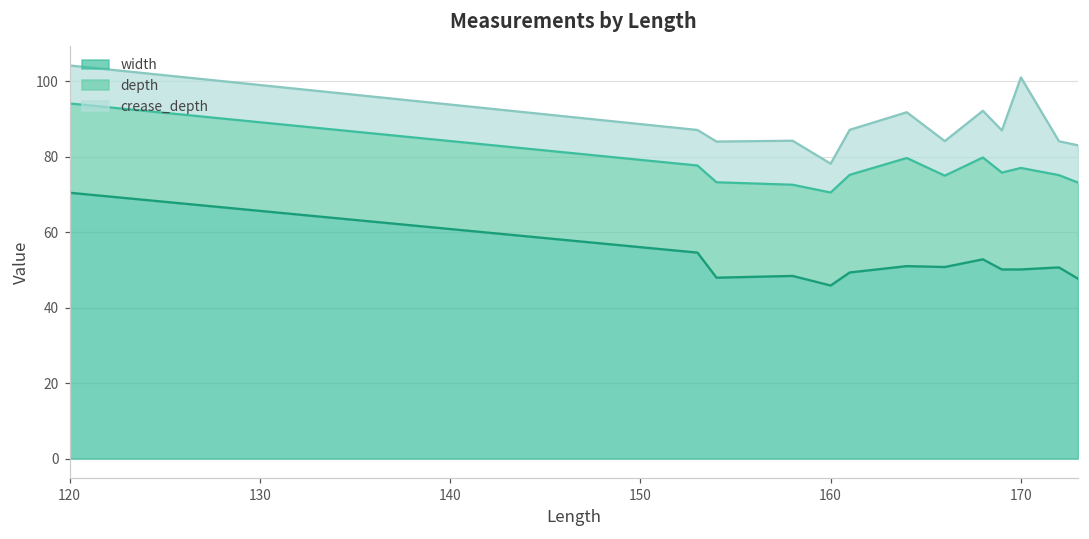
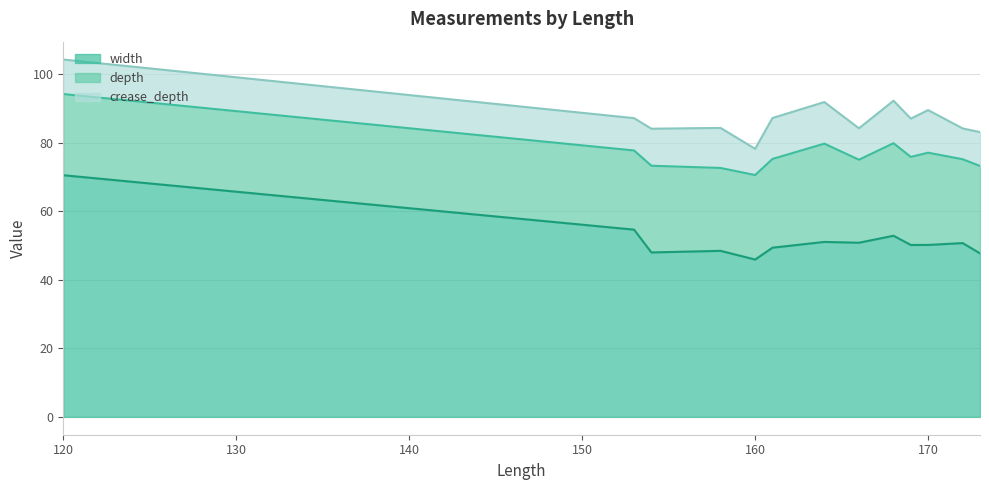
  {
    "crease_depth": {
      "120": 10,
      "160": 8,
-     "170": 24
+     "170": 12
    }
  }
